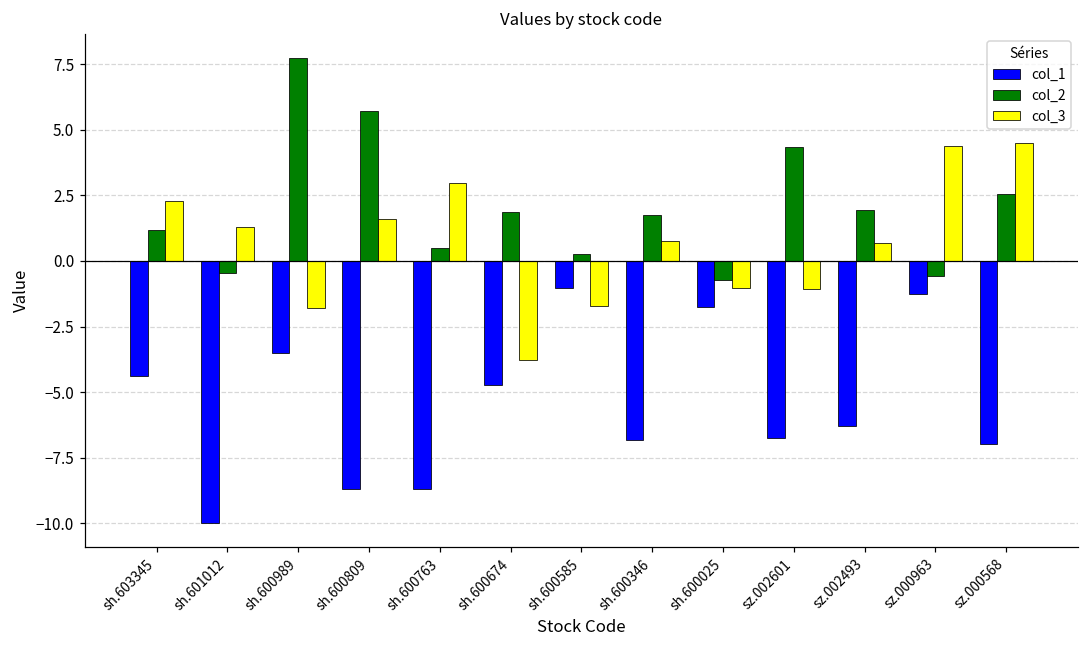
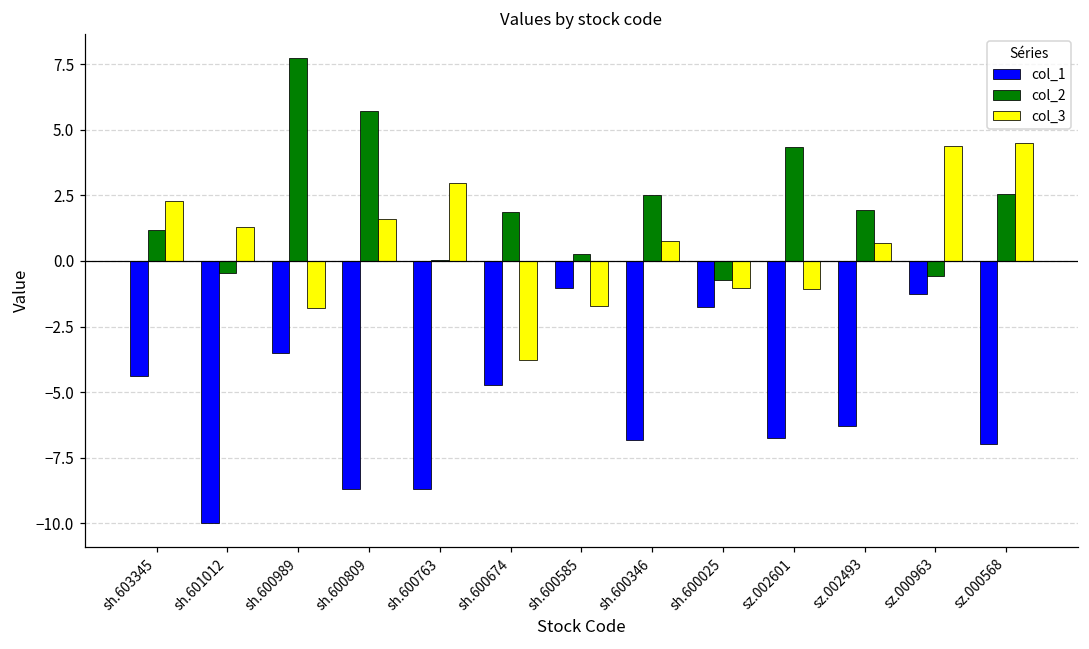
  {
    "col_1": {
      "sh.603345": -4.4,
      "sh.601012": -10.0,
      "sh.600989": -3.5,
      "sh.600809": -8.7,
      "sh.600763": -8.7,
      "sh.600674": -4.7,
      "sh.600585": -1.0,
      "sh.600346": -6.8,
      "sh.600025": -1.8,
      "sz.002601": -6.7,
      "sz.002493": -6.3,
      "sz.000963": -1.3,
      "sz.000568": -7.0
    },
    "col_2": {
      "sh.603345": 1.2,
      "sh.601012": -0.5,
      "sh.600989": 7.7,
      "sh.600809": 5.7,
-     "sh.600763": 0.5,
+     "sh.600763": 0.0,
      "sh.600674": 1.9,
      "sh.600585": 0.3,
-     "sh.600346": 1.7,
+     "sh.600346": 2.5,
      "sh.600025": -0.7,
      "sz.002601": 4.3,
      "sz.002493": 2.0,
      "sz.000963": -0.6,
      "sz.000568": 2.5
    },
    "col_3": {
      "sh.603345": 2.3,
      "sh.601012": 1.3,
      "sh.600989": -1.8,
      "sh.600809": 1.6,
      "sh.600763": 3.0,
      "sh.600674": -3.8,
      "sh.600585": -1.7,
      "sh.600346": 0.8,
      "sh.600025": -1.0,
      "sz.002601": -1.1,
      "sz.002493": 0.7,
      "sz.000963": 4.4,
      "sz.000568": 4.5
    }
  }
